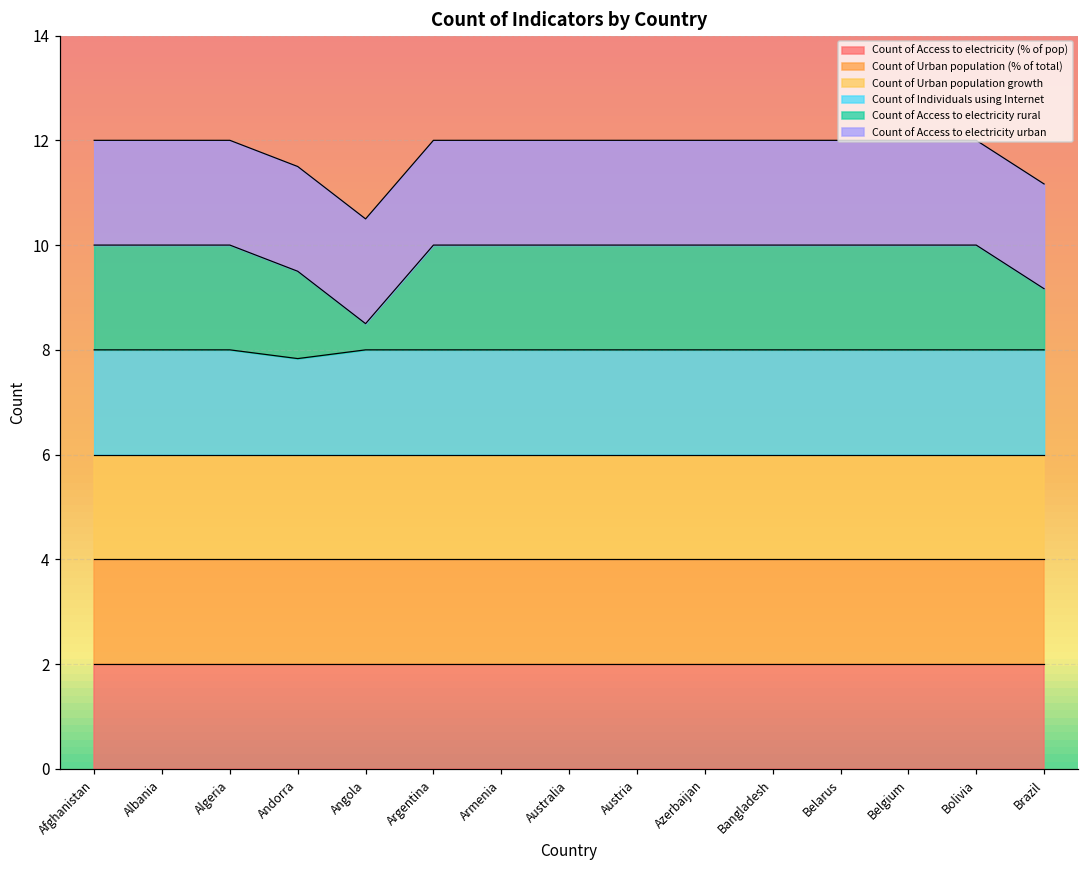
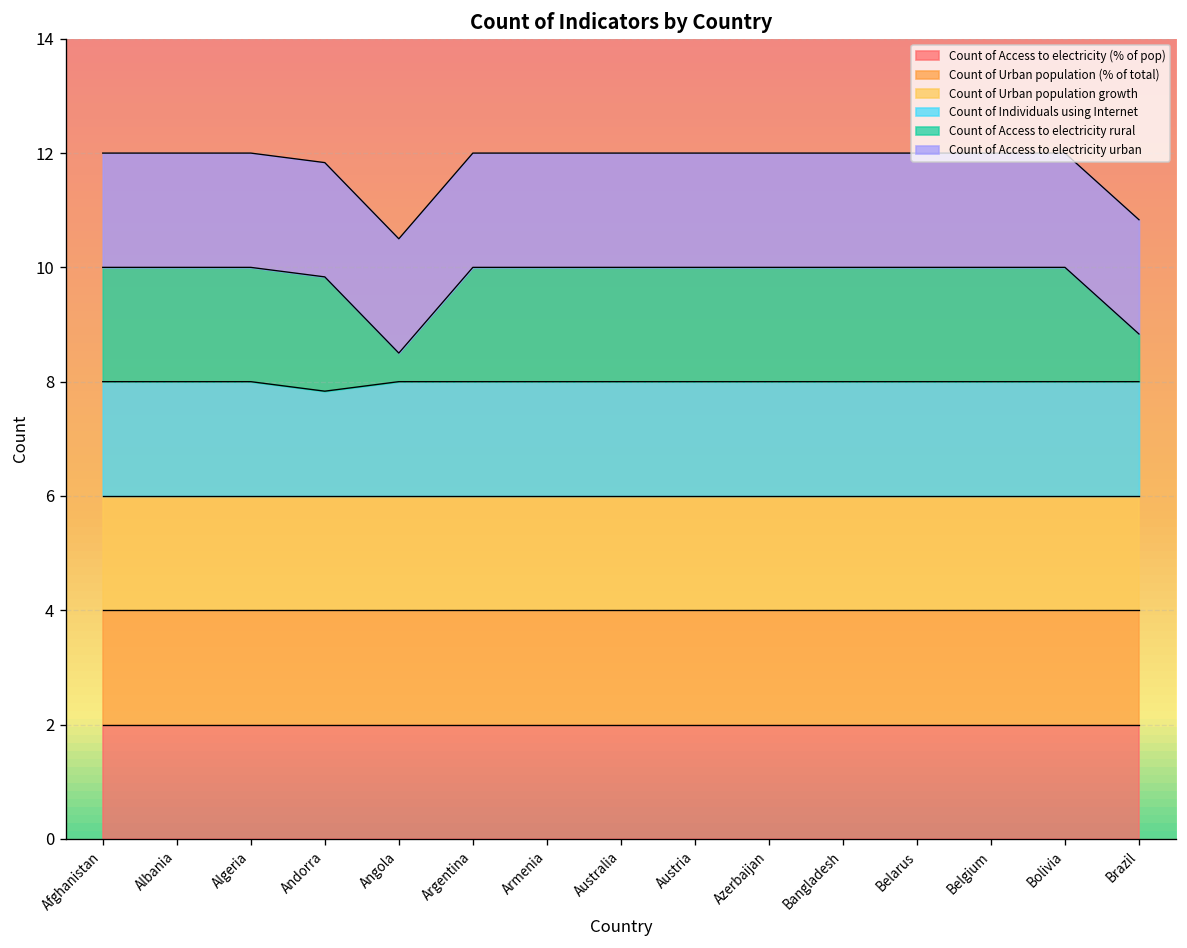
  {
    "Count of Access to electricity (% of pop)": {
      "Afghanistan": 2.0,
      "Albania": 2.0,
      "Algeria": 2.0,
      "Andorra": 2.0,
      "Angola": 2.0,
      "Argentina": 2.0,
      "Armenia": 2.0,
      "Australia": 2.0,
      "Austria": 2.0,
      "Azerbaijan": 2.0,
      "Bangladesh": 2.0,
      "Belarus": 2.0,
      "Belgium": 2.0,
      "Bolivia": 2.0,
      "Brazil": 2.0
    },
    "Count of Individuals using Internet": {
      "Afghanistan": 8.0,
      "Albania": 8.0,
      "Algeria": 8.0,
      "Andorra": 7.8,
      "Angola": 8.0,
      "Argentina": 8.0,
      "Armenia": 8.0,
      "Australia": 8.0,
      "Austria": 8.0,
      "Azerbaijan": 8.0,
      "Bangladesh": 8.0,
      "Belarus": 8.0,
      "Belgium": 8.0,
      "Bolivia": 8.0,
      "Brazil": 8.0
    },
    "Count of Access to electricity rural": {
      "Afghanistan": 10.0,
      "Albania": 10.0,
      "Algeria": 10.0,
-     "Andorra": 1.7,
+     "Andorra": 2.0,
      "Angola": 8.5,
      "Argentina": 10.0,
      "Armenia": 10.0,
      "Australia": 10.0,
      "Austria": 10.0,
      "Azerbaijan": 10.0,
      "Bangladesh": 10.0,
      "Belarus": 10.0,
      "Belgium": 10.0,
      "Bolivia": 10.0,
-     "Brazil": 1.2
+     "Brazil": 0.8
    },
    "Count of Access to electricity urban": {
      "Afghanistan": 12.0,
      "Albania": 12.0,
      "Algeria": 12.0,
      "Angola": 10.5,
      "Argentina": 12.0,
      "Armenia": 12.0,
      "Australia": 12.0,
      "Austria": 12.0,
      "Azerbaijan": 12.0,
      "Bangladesh": 12.0
    }
  }
